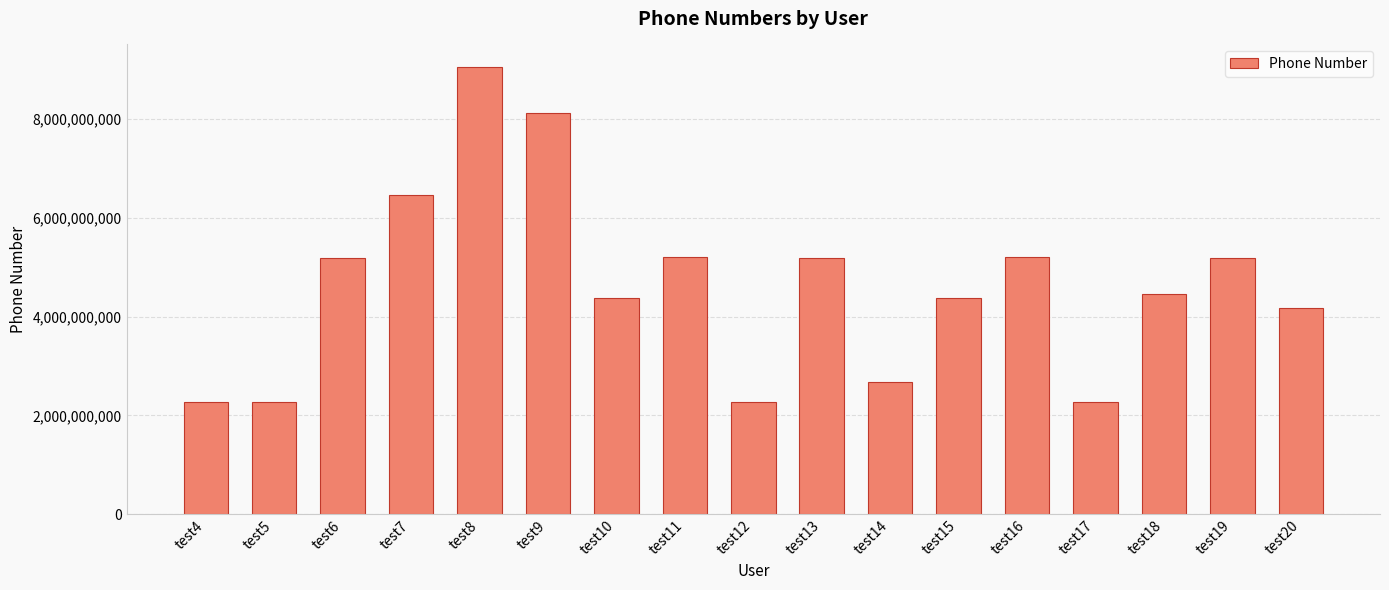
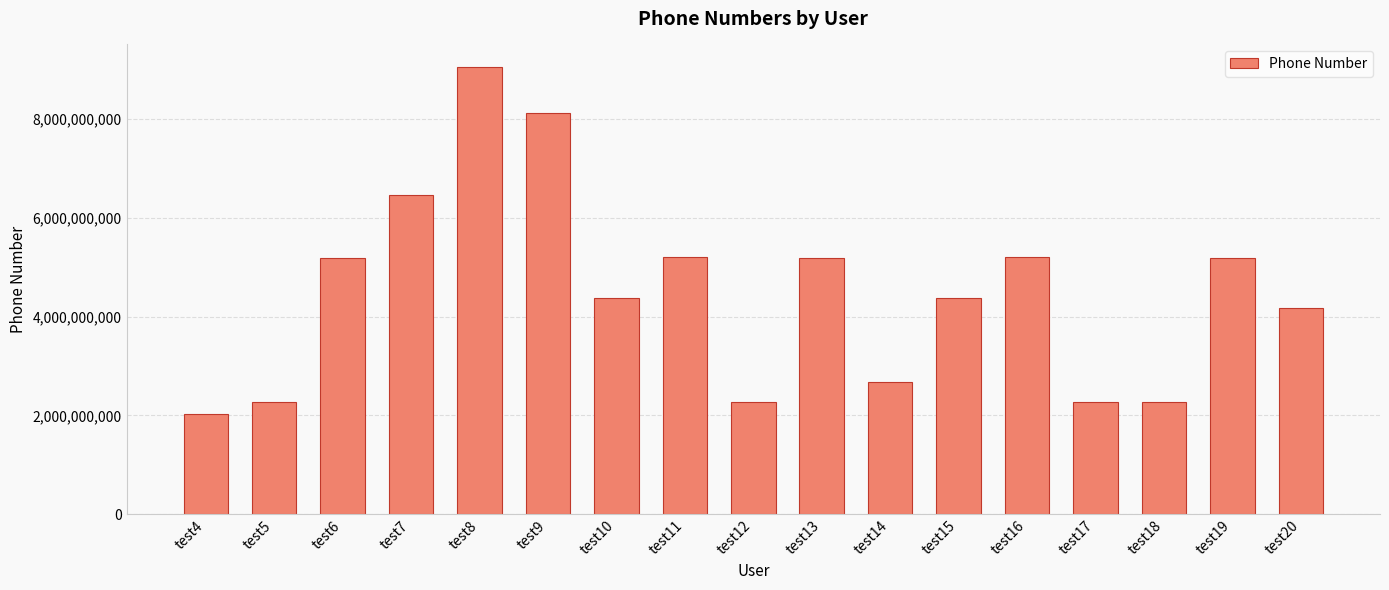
  {
-   "test4": "2,300,000,000",
+   "test4": "2,000,000,000",
    "test5": "2,300,000,000",
    "test6": "5,200,000,000",
    "test7": "6,500,000,000",
    "test8": "9,100,000,000",
    "test9": "8,100,000,000",
    "test10": "4,400,000,000",
    "test11": "5,200,000,000",
    "test12": "2,300,000,000",
    "test13": "5,200,000,000",
    "test14": "2,700,000,000",
    "test15": "4,400,000,000",
    "test16": "5,200,000,000",
    "test17": "2,300,000,000",
-   "test18": "4,500,000,000",
+   "test18": "2,300,000,000",
    "test19": "5,200,000,000",
    "test20": "4,200,000,000"
  }
